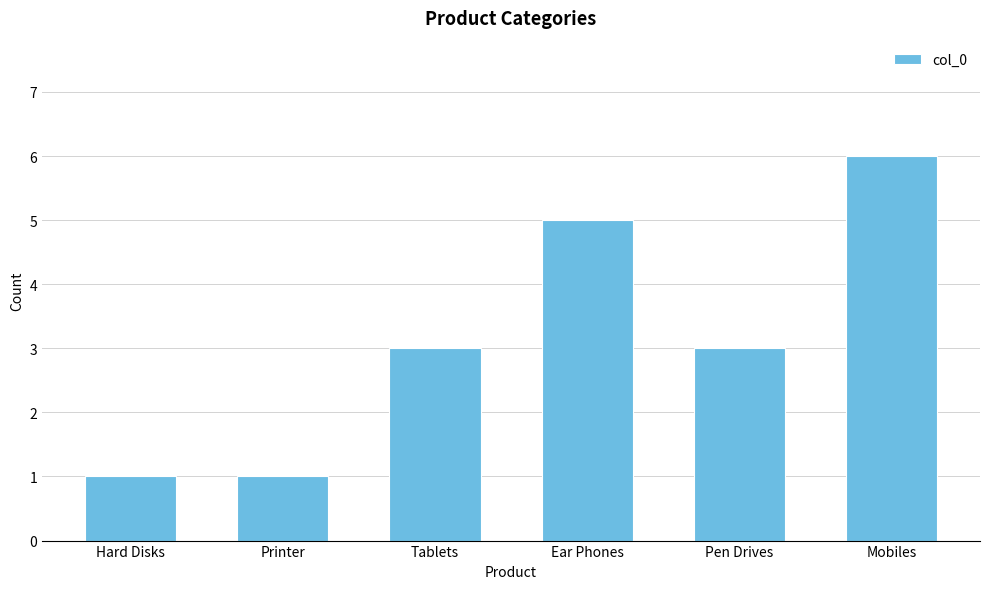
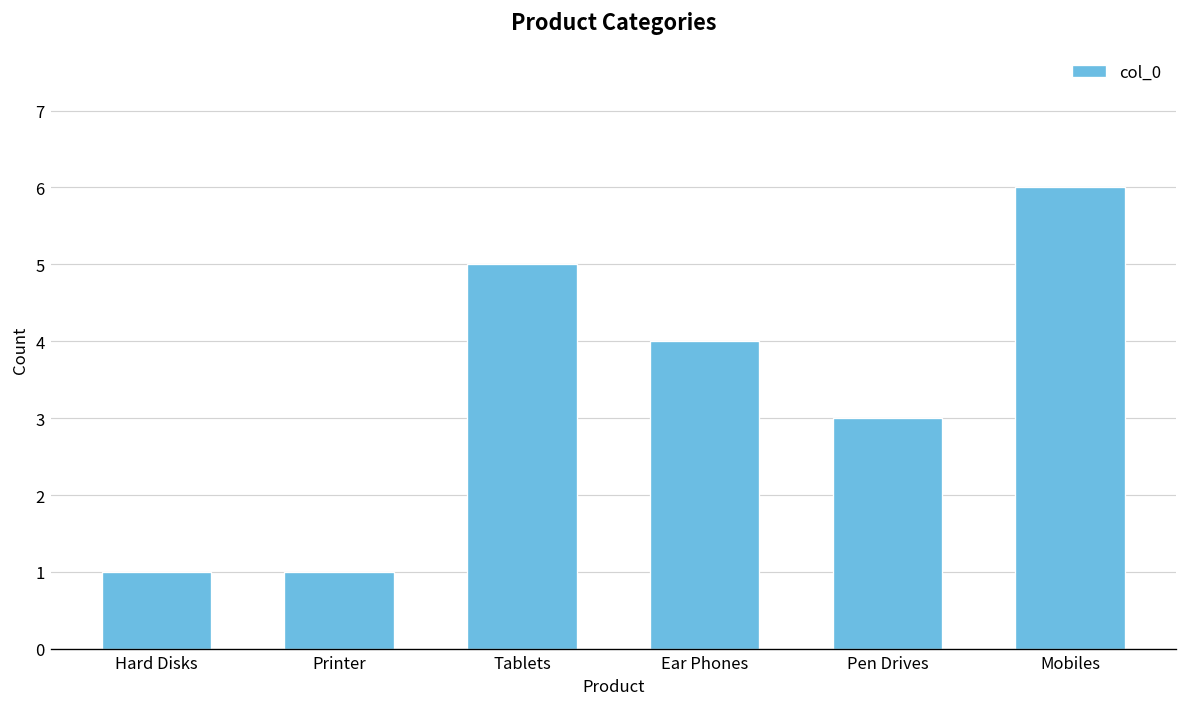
  {
    "Hard Disks": 1,
    "Printer": 1,
-   "Tablets": 3,
-   "Ear Phones": 5,
+   "Tablets": 5,
+   "Ear Phones": 4,
    "Pen Drives": 3,
    "Mobiles": 6
  }
